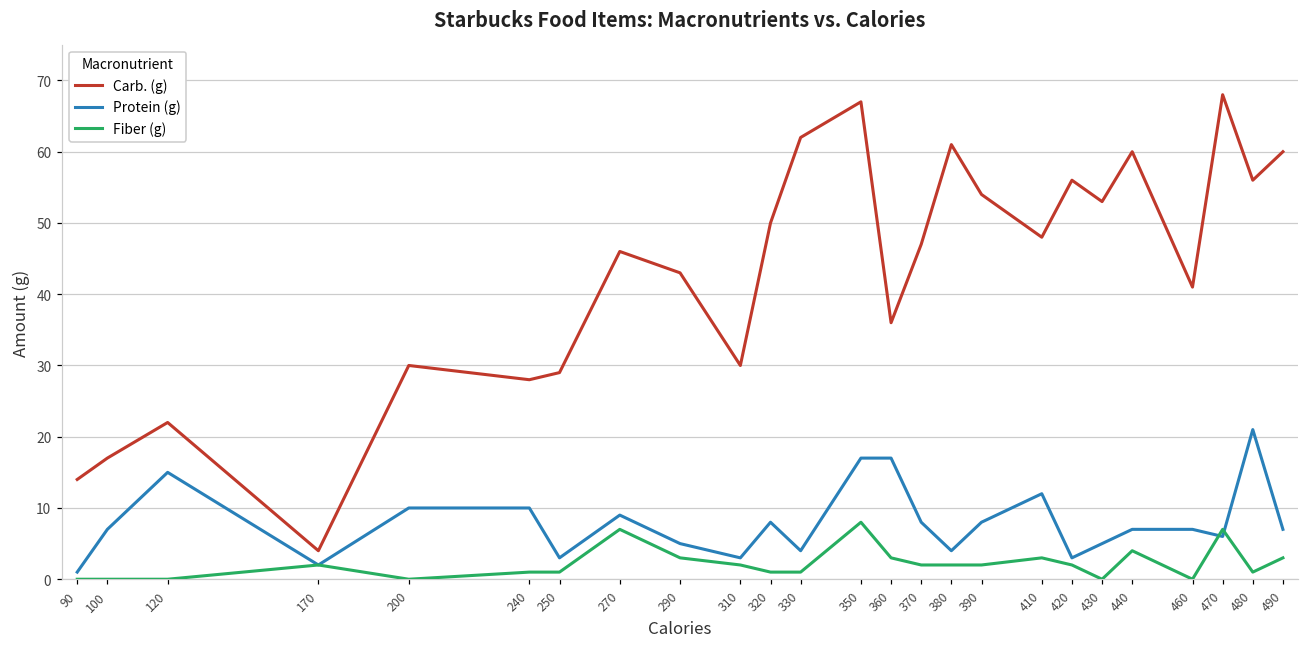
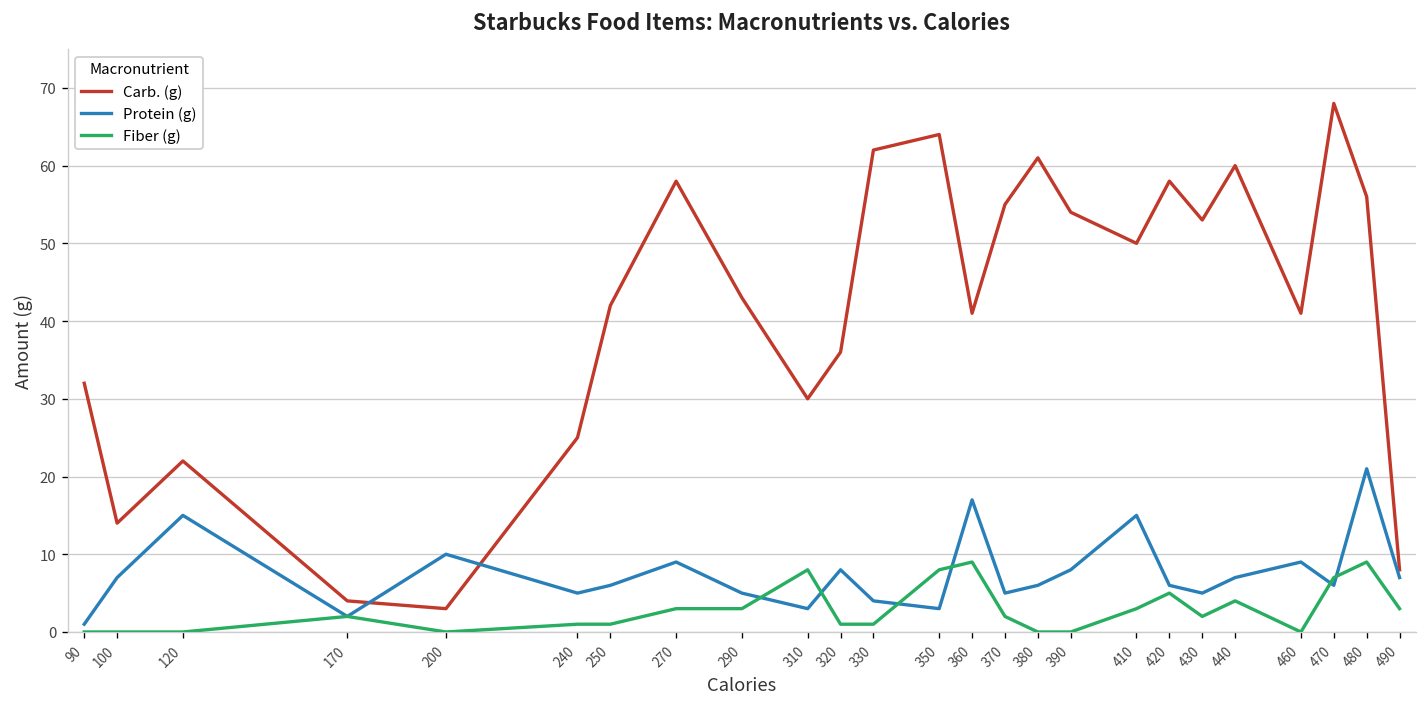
  {
    "Carb. (g)": {
-     "90": 14,
-     "100": 17,
+     "90": 32,
+     "100": 14,
      "120": 22,
      "170": 4,
-     "200": 30,
-     "240": 28,
-     "250": 29,
-     "270": 46,
+     "200": 3,
+     "240": 25,
+     "250": 42,
+     "270": 58,
      "290": 43,
      "310": 30,
-     "320": 50,
+     "320": 36,
      "330": 62,
-     "350": 67,
-     "360": 36,
-     "370": 47,
+     "350": 64,
+     "360": 41,
+     "370": 55,
      "380": 61,
      "390": 54,
-     "410": 48,
-     "420": 56,
+     "410": 50,
+     "420": 58,
      "430": 53,
      "440": 60,
      "460": 41,
      "470": 68,
      "480": 56,
-     "490": 60
+     "490": 8
    },
    "Protein (g)": {
      "90": 1,
      "100": 7,
      "120": 15,
      "200": 10,
-     "240": 10,
-     "250": 3,
+     "240": 5,
+     "250": 6,
      "270": 9,
      "290": 5,
      "310": 3,
      "320": 8,
      "330": 4,
-     "350": 17,
+     "350": 3,
      "360": 17,
-     "370": 8,
-     "380": 4,
+     "370": 5,
+     "380": 6,
      "390": 8,
-     "410": 12,
-     "420": 3,
+     "410": 15,
+     "420": 6,
      "430": 5,
      "440": 7,
-     "460": 7,
+     "460": 9,
      "470": 6,
      "480": 21,
      "490": 7
    },
    "Fiber (g)": {
      "90": 0,
      "100": 0,
      "120": 0,
      "200": 0,
      "240": 1,
      "250": 1,
-     "270": 7,
+     "270": 3,
      "290": 3,
-     "310": 2,
+     "310": 8,
      "320": 1,
      "330": 1,
      "350": 8,
-     "360": 3,
+     "360": 9,
      "370": 2,
-     "380": 2,
-     "390": 2,
+     "380": 0,
+     "390": 0,
      "410": 3,
-     "420": 2,
-     "430": 0,
+     "420": 5,
+     "430": 2,
      "440": 4,
      "460": 0,
      "470": 7,
-     "480": 1,
+     "480": 9,
      "490": 3
    }
  }
